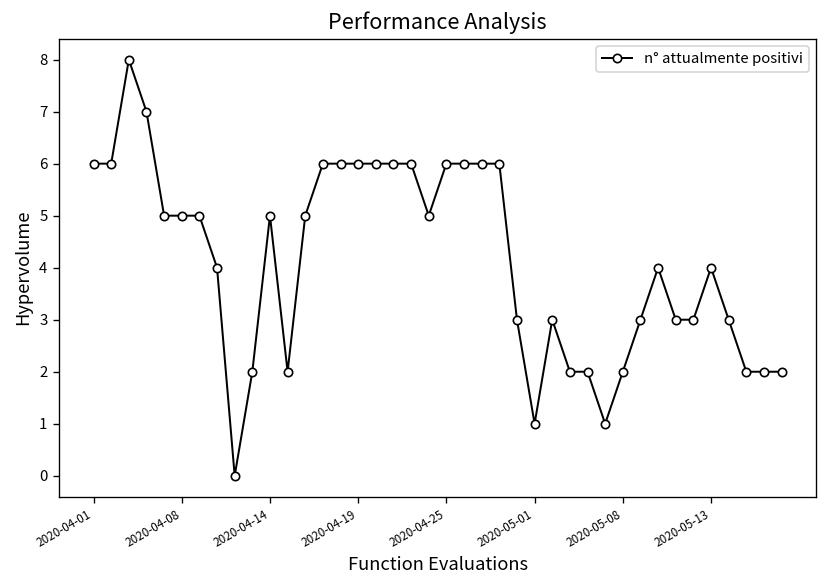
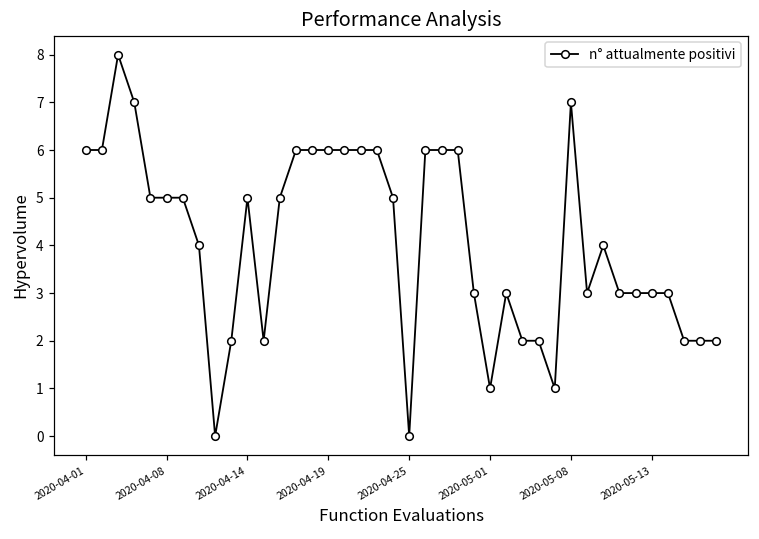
  {
    "2020-04-01": 6,
    "2020-04-08": 5,
    "2020-04-14": 5,
    "2020-04-19": 6,
-   "2020-04-25": 6,
+   "2020-04-25": 0,
    "2020-05-01": 1,
-   "2020-05-08": 2,
-   "2020-05-13": 4
+   "2020-05-08": 7,
+   "2020-05-13": 3
  }
